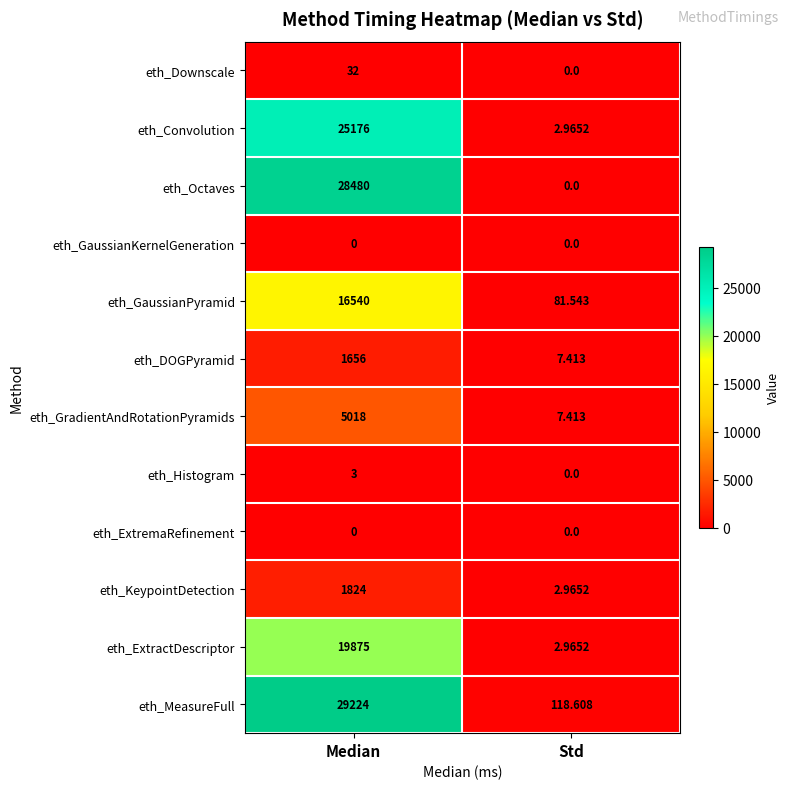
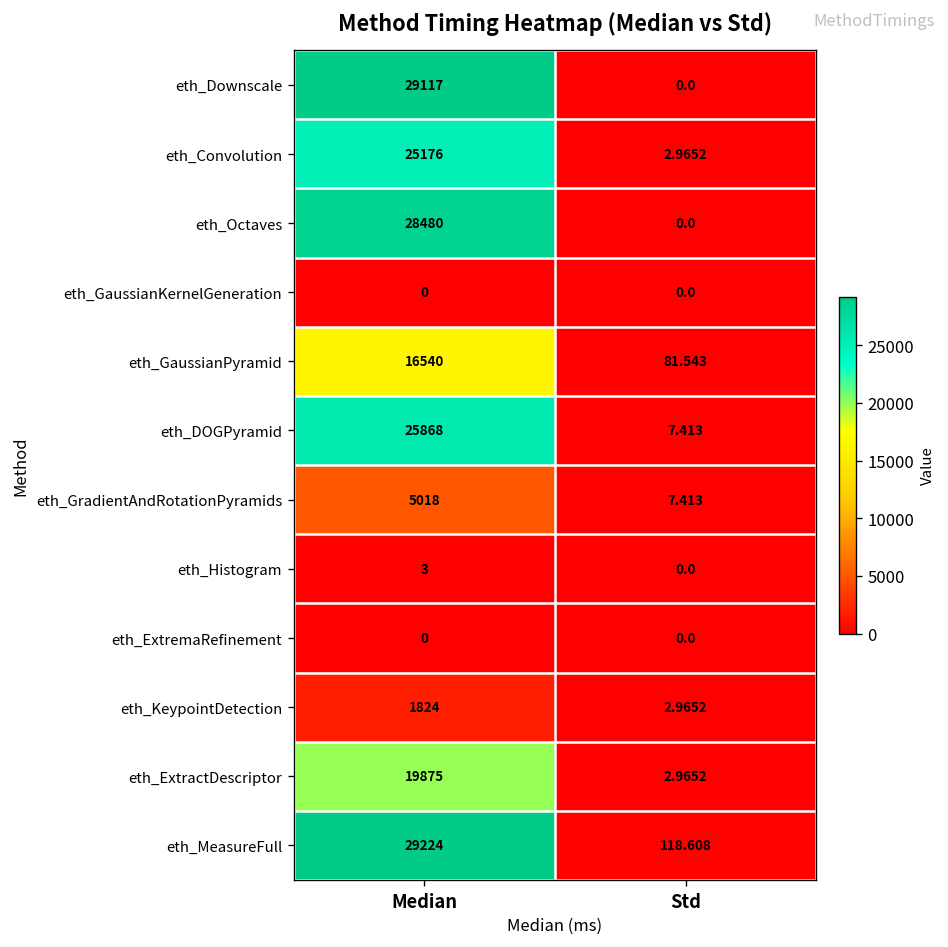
  {
    "eth_Downscale": {
-     "Median": 32,
+     "Median": 29117,
      "Std": 0.0
    },
    "eth_Convolution": {
      "Median": 25176,
      "Std": 2.9652
    },
    "eth_Octaves": {
      "Median": 28480,
      "Std": 0.0
    },
    "eth_GaussianKernelGeneration": {
      "Median": 0,
      "Std": 0.0
    },
    "eth_GaussianPyramid": {
      "Median": 16540,
      "Std": 81.543
    },
    "eth_DOGPyramid": {
-     "Median": 1656,
+     "Median": 25868,
      "Std": 7.413
    },
    "eth_GradientAndRotationPyramids": {
      "Median": 5018,
      "Std": 7.413
    },
    "eth_Histogram": {
      "Median": 3,
      "Std": 0.0
    },
    "eth_ExtremaRefinement": {
      "Median": 0,
      "Std": 0.0
    },
    "eth_KeypointDetection": {
      "Median": 1824,
      "Std": 2.9652
    },
    "eth_ExtractDescriptor": {
      "Median": 19875,
      "Std": 2.9652
    },
    "eth_MeasureFull": {
      "Median": 29224,
      "Std": 118.608
    }
  }
